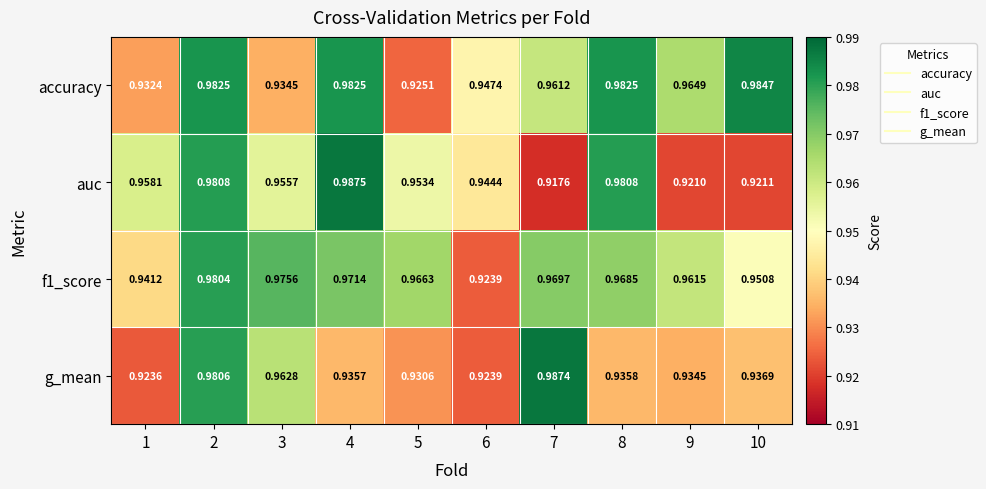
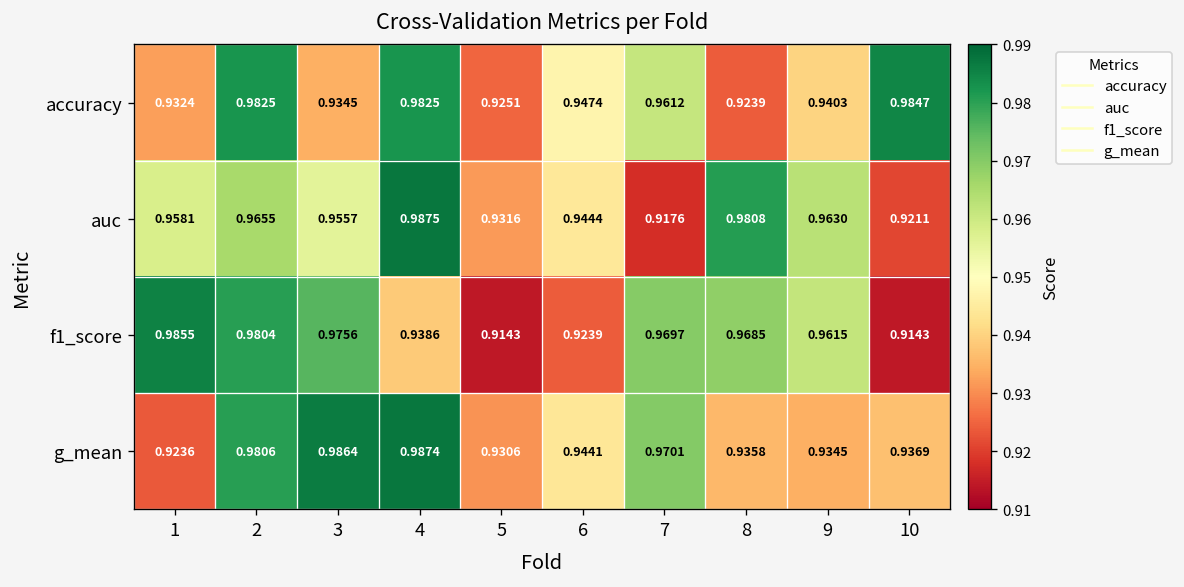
  {
    "accuracy": {
      "1": 0.9324,
      "2": 0.9825,
      "3": 0.9345,
      "4": 0.9825,
      "5": 0.9251,
      "6": 0.9474,
      "7": 0.9612,
-     "8": 0.9825,
-     "9": 0.9649,
+     "8": 0.9239,
+     "9": 0.9403,
      "10": 0.9847
    },
    "auc": {
      "1": 0.9581,
-     "2": 0.9808,
+     "2": 0.9655,
      "3": 0.9557,
      "4": 0.9875,
-     "5": 0.9534,
+     "5": 0.9316,
      "6": 0.9444,
      "7": 0.9176,
      "8": 0.9808,
-     "9": 0.9210,
+     "9": 0.9630,
      "10": 0.9211
    },
    "f1_score": {
-     "1": 0.9412,
+     "1": 0.9855,
      "2": 0.9804,
      "3": 0.9756,
-     "4": 0.9714,
-     "5": 0.9663,
+     "4": 0.9386,
+     "5": 0.9143,
      "6": 0.9239,
      "7": 0.9697,
      "8": 0.9685,
      "9": 0.9615,
-     "10": 0.9508
+     "10": 0.9143
    },
    "g_mean": {
      "1": 0.9236,
      "2": 0.9806,
-     "3": 0.9628,
-     "4": 0.9357,
+     "3": 0.9864,
+     "4": 0.9874,
      "5": 0.9306,
-     "6": 0.9239,
-     "7": 0.9874,
+     "6": 0.9441,
+     "7": 0.9701,
      "8": 0.9358,
      "9": 0.9345,
      "10": 0.9369
    }
  }
